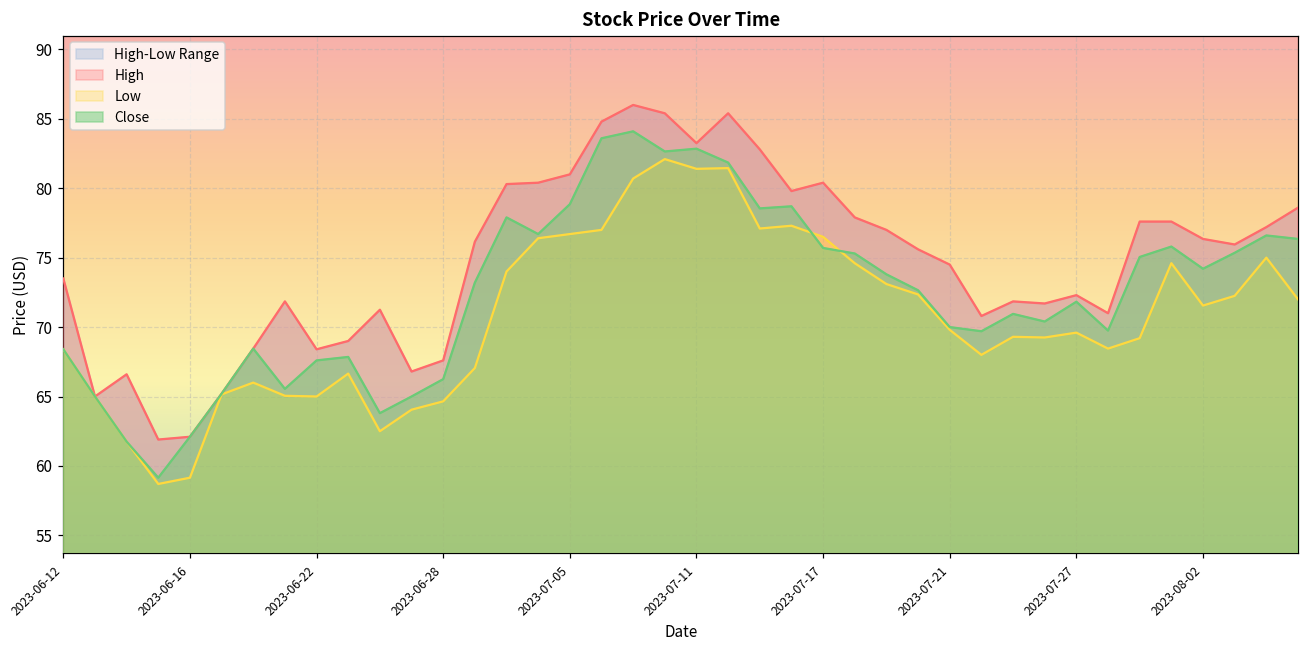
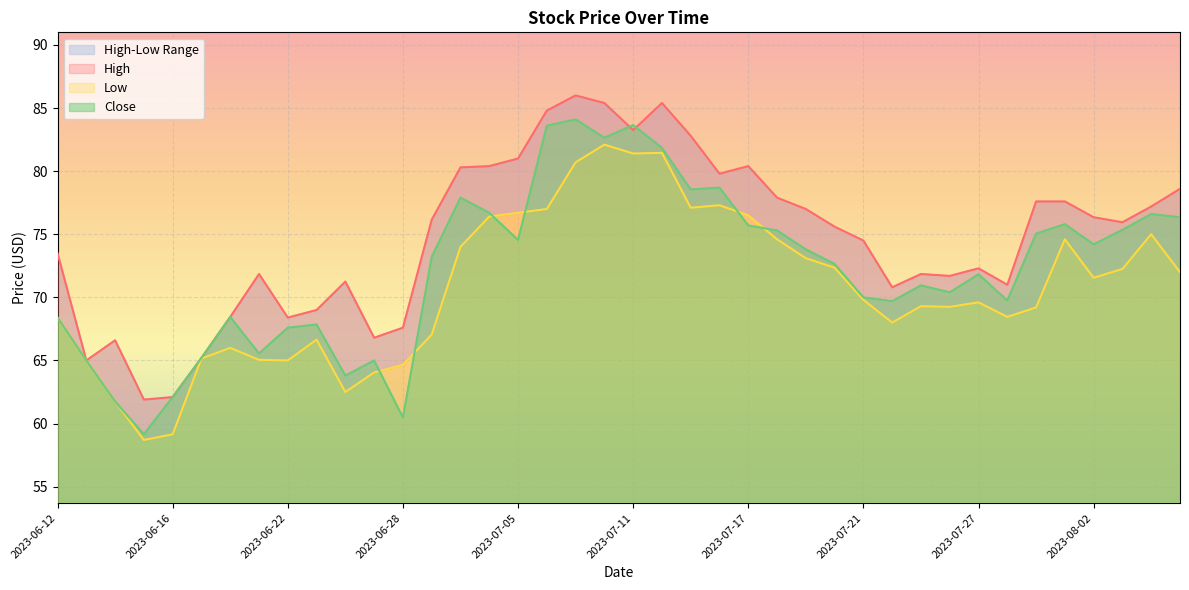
  {
    "Close": {
      "2023-06-22": 67.6,
-     "2023-06-28": 66.3,
-     "2023-07-05": 78.8,
-     "2023-07-11": 82.8,
+     "2023-06-28": 60.5,
+     "2023-07-05": 74.5,
+     "2023-07-11": 83.6,
      "2023-07-17": 75.7,
      "2023-07-27": 71.8,
      "2023-08-02": 74.2
    }
  }
